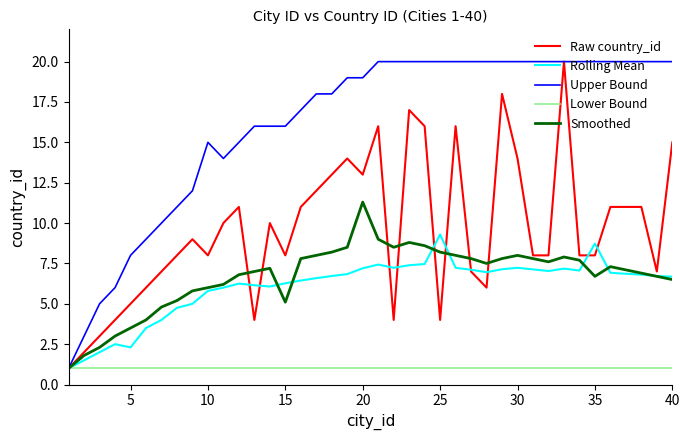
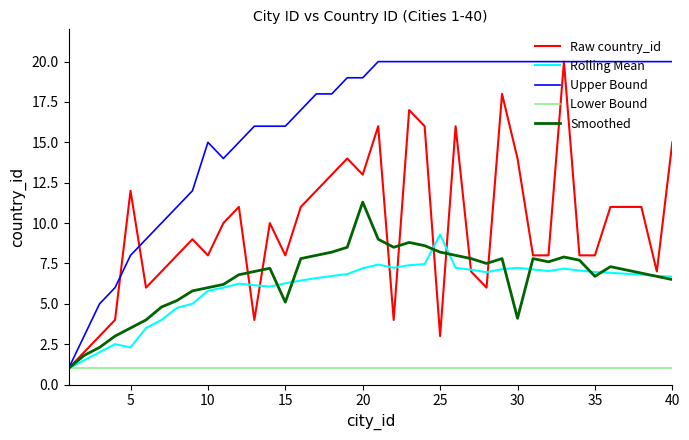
  {
    "Raw country_id": {
-     "5": 5,
+     "5": 12,
      "10": 8,
      "15": 8,
      "20": 13,
-     "25": 4,
+     "25": 3,
      "30": 14,
      "35": 8,
      "40": 15
    },
    "Rolling Mean": {
      "5": 2.3,
      "10": 5.8,
      "15": 6.3,
      "20": 7.2,
      "25": 9.3,
      "30": 7.2,
-     "35": 8.7,
+     "35": 7.0,
      "40": 6.7
    },
    "Upper Bound": {
      "5": 8.0,
      "10": 15.0,
      "15": 16.0,
      "20": 19.0,
      "25": 20.0,
      "30": 20.0,
      "35": 20.0,
      "40": 20.0
    },
    "Lower Bound": {
      "5": 1.0,
      "10": 1.0,
      "15": 1.0,
      "20": 1.0,
      "25": 1.0,
      "30": 1.0,
      "35": 1.0,
      "40": 1.0
    },
    "Smoothed": {
      "5": 3.5,
      "10": 6.0,
      "15": 5.1,
      "20": 11.3,
      "25": 8.2,
-     "30": 8.0,
+     "30": 4.1,
      "35": 6.7,
      "40": 6.5
    }
  }
